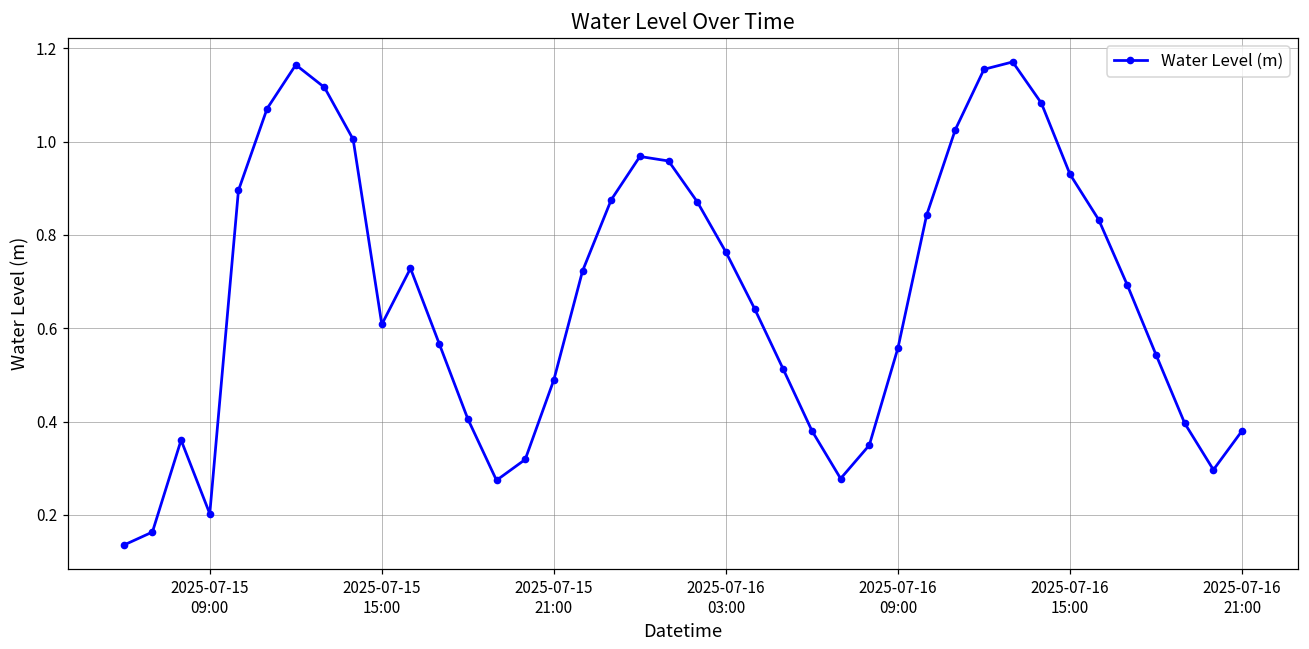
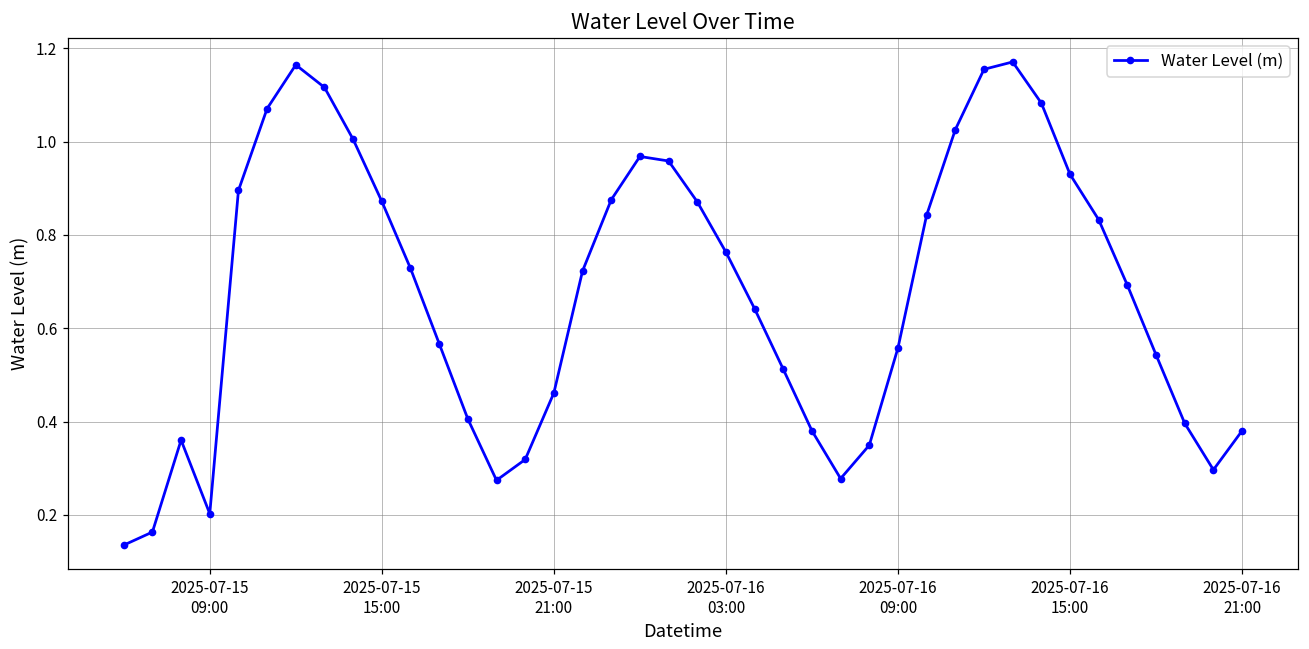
  {
    "2025-07-15 09:00": 0.20,
-   "2025-07-15 15:00": 0.61,
-   "2025-07-15 21:00": 0.49,
+   "2025-07-15 15:00": 0.87,
+   "2025-07-15 21:00": 0.46,
    "2025-07-16 03:00": 0.76,
    "2025-07-16 09:00": 0.56,
    "2025-07-16 15:00": 0.93,
    "2025-07-16 21:00": 0.38
  }
